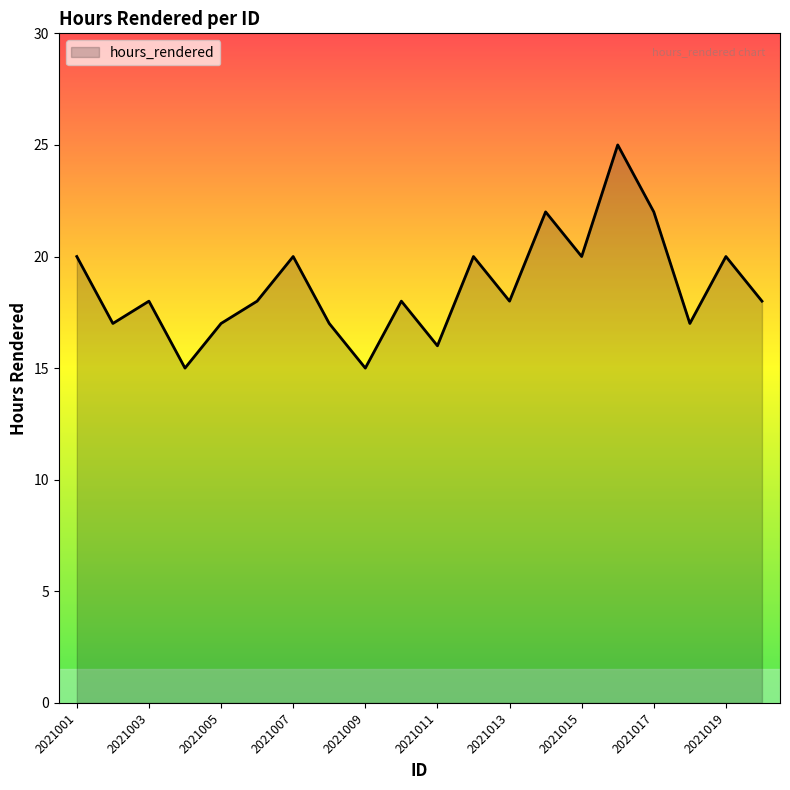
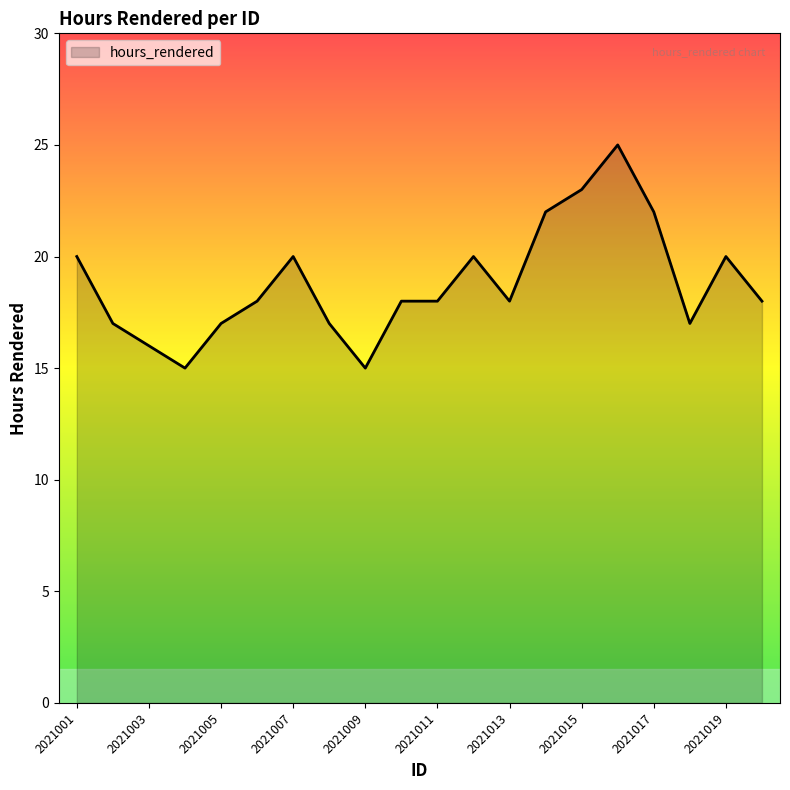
  {
    "2021001": 20,
-   "2021003": 18,
+   "2021003": 16,
    "2021005": 17,
    "2021007": 20,
    "2021009": 15,
-   "2021011": 16,
+   "2021011": 18,
    "2021013": 18,
-   "2021015": 20,
+   "2021015": 23,
    "2021017": 22,
    "2021019": 20
  }
